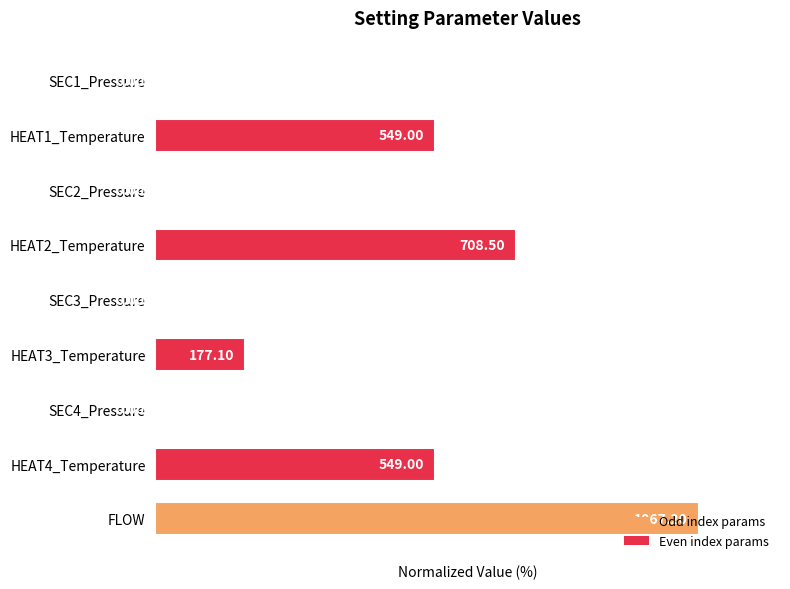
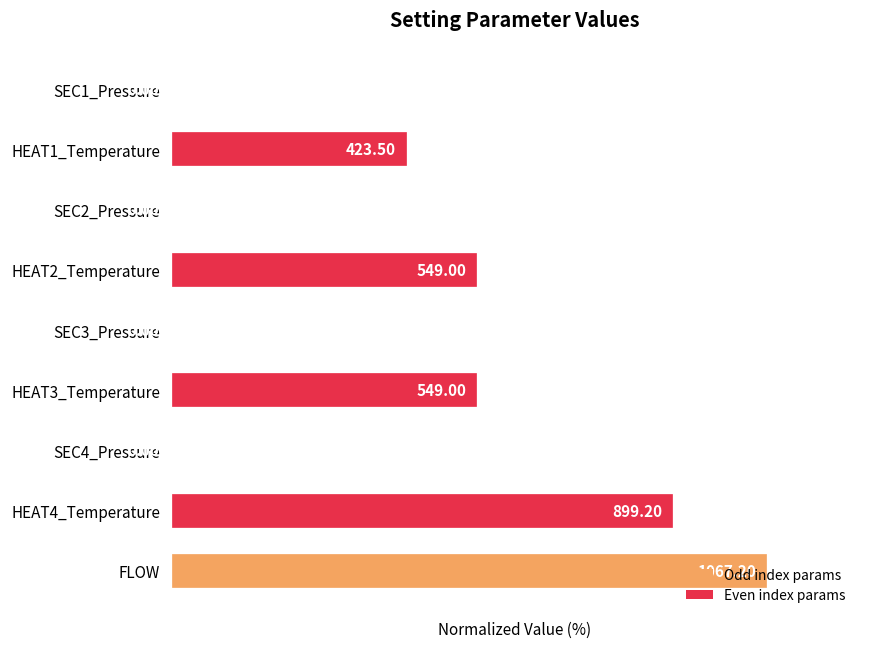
  {
-   "HEAT1_Temperature": 549.00,
-   "HEAT2_Temperature": 708.50,
-   "HEAT3_Temperature": 177.10,
-   "HEAT4_Temperature": 549.00
+   "HEAT1_Temperature": 423.50,
+   "HEAT2_Temperature": 549.00,
+   "HEAT3_Temperature": 549.00,
+   "HEAT4_Temperature": 899.20
  }
